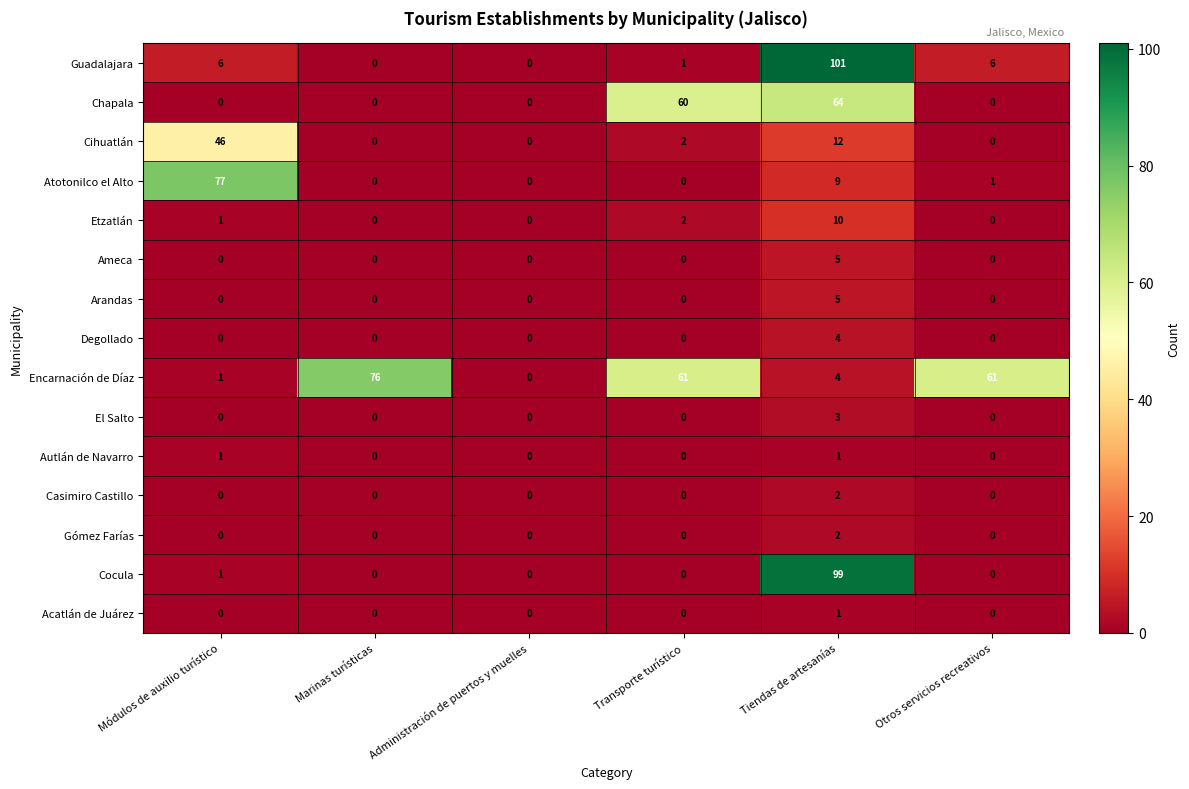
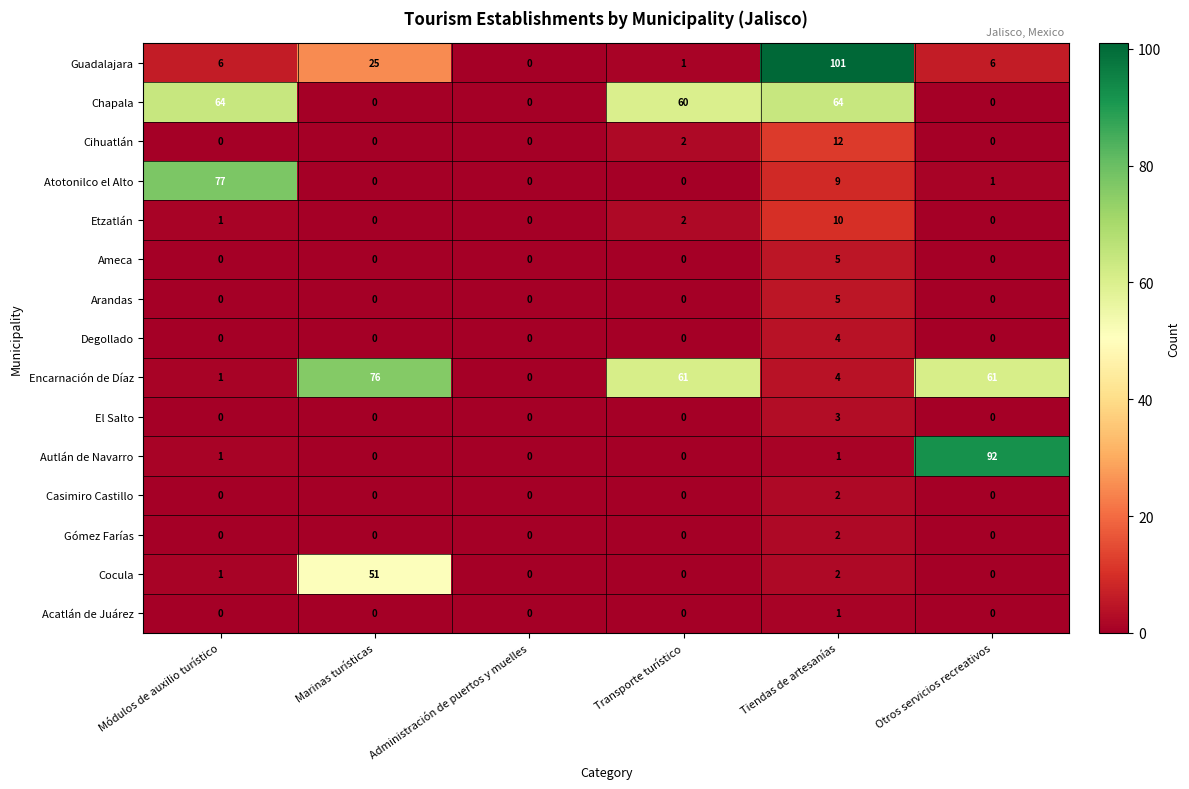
  {
    "Guadalajara": {
      "Módulos de auxilio turístico": 6,
-     "Marinas turísticas": 0,
+     "Marinas turísticas": 25,
      "Administración de puertos y muelles": 0,
      "Transporte turístico": 1,
      "Tiendas de artesanías": 101,
      "Otros servicios recreativos": 6
    },
    "Chapala": {
-     "Módulos de auxilio turístico": 0,
+     "Módulos de auxilio turístico": 64,
      "Marinas turísticas": 0,
      "Administración de puertos y muelles": 0,
      "Transporte turístico": 60,
      "Tiendas de artesanías": 64,
      "Otros servicios recreativos": 0
    },
    "Cihuatlán": {
-     "Módulos de auxilio turístico": 46,
+     "Módulos de auxilio turístico": 0,
      "Marinas turísticas": 0,
      "Administración de puertos y muelles": 0,
      "Transporte turístico": 2,
      "Tiendas de artesanías": 12,
      "Otros servicios recreativos": 0
    },
    "Atotonilco el Alto": {
      "Módulos de auxilio turístico": 77,
      "Marinas turísticas": 0,
      "Administración de puertos y muelles": 0,
      "Transporte turístico": 0,
      "Tiendas de artesanías": 9,
      "Otros servicios recreativos": 1
    },
    "Etzatlán": {
      "Módulos de auxilio turístico": 1,
      "Marinas turísticas": 0,
      "Administración de puertos y muelles": 0,
      "Transporte turístico": 2,
      "Tiendas de artesanías": 10,
      "Otros servicios recreativos": 0
    },
    "Ameca": {
      "Módulos de auxilio turístico": 0,
      "Marinas turísticas": 0,
      "Administración de puertos y muelles": 0,
      "Transporte turístico": 0,
      "Tiendas de artesanías": 5,
      "Otros servicios recreativos": 0
    },
    "Arandas": {
      "Módulos de auxilio turístico": 0,
      "Marinas turísticas": 0,
      "Administración de puertos y muelles": 0,
      "Transporte turístico": 0,
      "Tiendas de artesanías": 5,
      "Otros servicios recreativos": 0
    },
    "Degollado": {
      "Módulos de auxilio turístico": 0,
      "Marinas turísticas": 0,
      "Administración de puertos y muelles": 0,
      "Transporte turístico": 0,
      "Tiendas de artesanías": 4,
      "Otros servicios recreativos": 0
    },
    "Encarnación de Díaz": {
      "Módulos de auxilio turístico": 1,
      "Marinas turísticas": 76,
      "Administración de puertos y muelles": 0,
      "Transporte turístico": 61,
      "Tiendas de artesanías": 4,
      "Otros servicios recreativos": 61
    },
    "El Salto": {
      "Módulos de auxilio turístico": 0,
      "Marinas turísticas": 0,
      "Administración de puertos y muelles": 0,
      "Transporte turístico": 0,
      "Tiendas de artesanías": 3,
      "Otros servicios recreativos": 0
    },
    "Autlán de Navarro": {
      "Módulos de auxilio turístico": 1,
      "Marinas turísticas": 0,
      "Administración de puertos y muelles": 0,
      "Transporte turístico": 0,
      "Tiendas de artesanías": 1,
-     "Otros servicios recreativos": 0
+     "Otros servicios recreativos": 92
    },
    "Casimiro Castillo": {
      "Módulos de auxilio turístico": 0,
      "Marinas turísticas": 0,
      "Administración de puertos y muelles": 0,
      "Transporte turístico": 0,
      "Tiendas de artesanías": 2,
      "Otros servicios recreativos": 0
    },
    "Gómez Farías": {
      "Módulos de auxilio turístico": 0,
      "Marinas turísticas": 0,
      "Administración de puertos y muelles": 0,
      "Transporte turístico": 0,
      "Tiendas de artesanías": 2,
      "Otros servicios recreativos": 0
    },
    "Cocula": {
      "Módulos de auxilio turístico": 1,
-     "Marinas turísticas": 0,
+     "Marinas turísticas": 51,
      "Administración de puertos y muelles": 0,
      "Transporte turístico": 0,
-     "Tiendas de artesanías": 99,
+     "Tiendas de artesanías": 2,
      "Otros servicios recreativos": 0
    },
    "Acatlán de Juárez": {
      "Módulos de auxilio turístico": 0,
      "Marinas turísticas": 0,
      "Administración de puertos y muelles": 0,
      "Transporte turístico": 0,
      "Tiendas de artesanías": 1,
      "Otros servicios recreativos": 0
    }
  }
